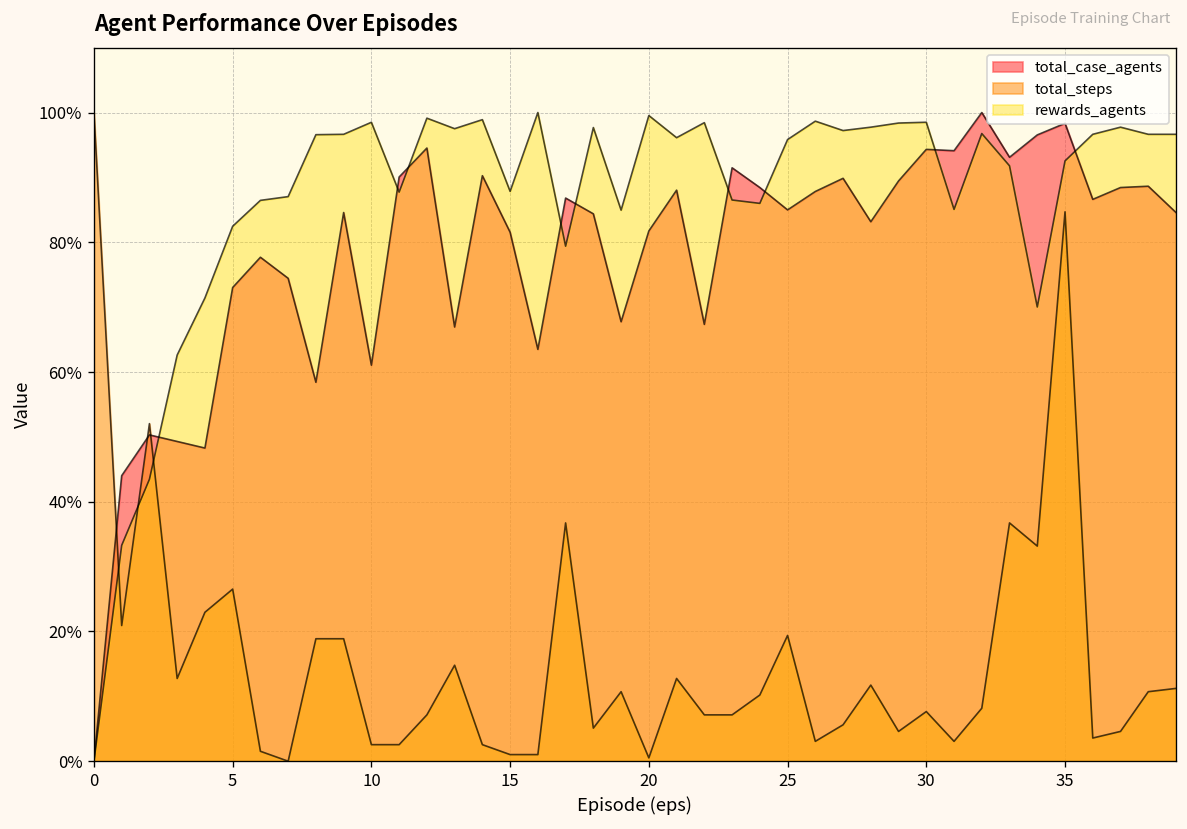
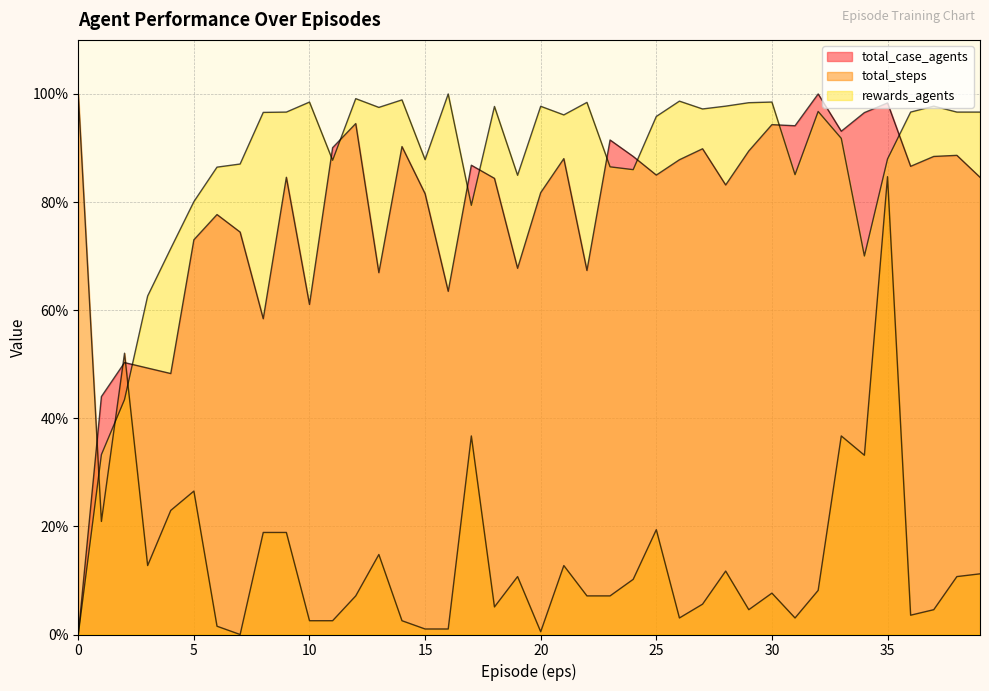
  {
    "total_case_agents": {
      "5": "73%",
      "10": "61%",
      "15": "82%",
      "20": "82%",
      "25": "85%",
      "30": "94%"
    },
    "total_steps": {
      "0": "100%",
      "5": "27%",
      "10": "3%",
      "15": "1%",
      "20": "1%",
      "25": "19%",
      "30": "8%",
      "35": "85%"
    },
    "rewards_agents": {
-     "5": "82%",
+     "5": "80%",
      "10": "98%",
      "15": "88%",
-     "20": "100%",
+     "20": "98%",
      "25": "96%",
      "30": "99%",
-     "35": "93%"
+     "35": "88%"
    }
  }
